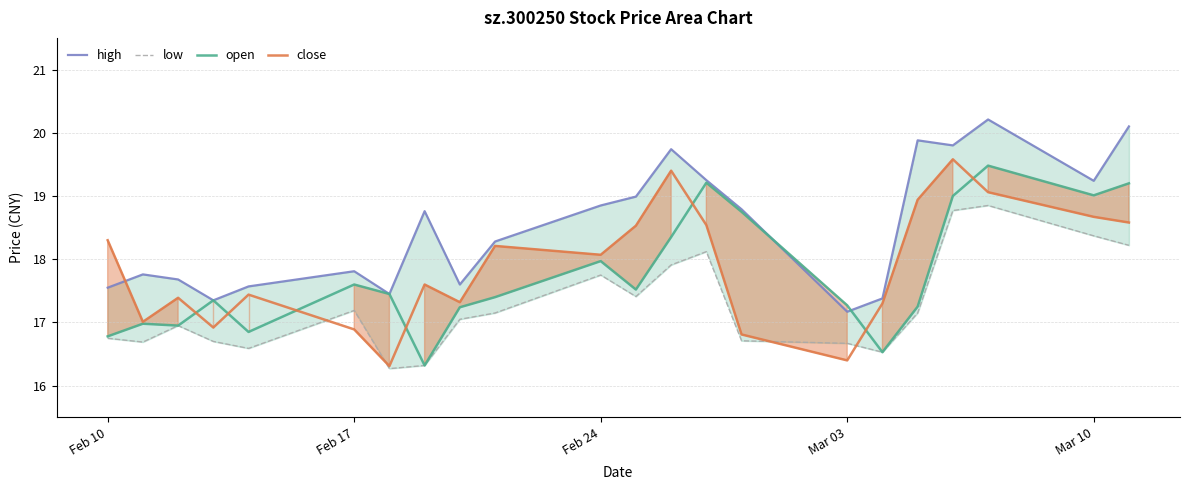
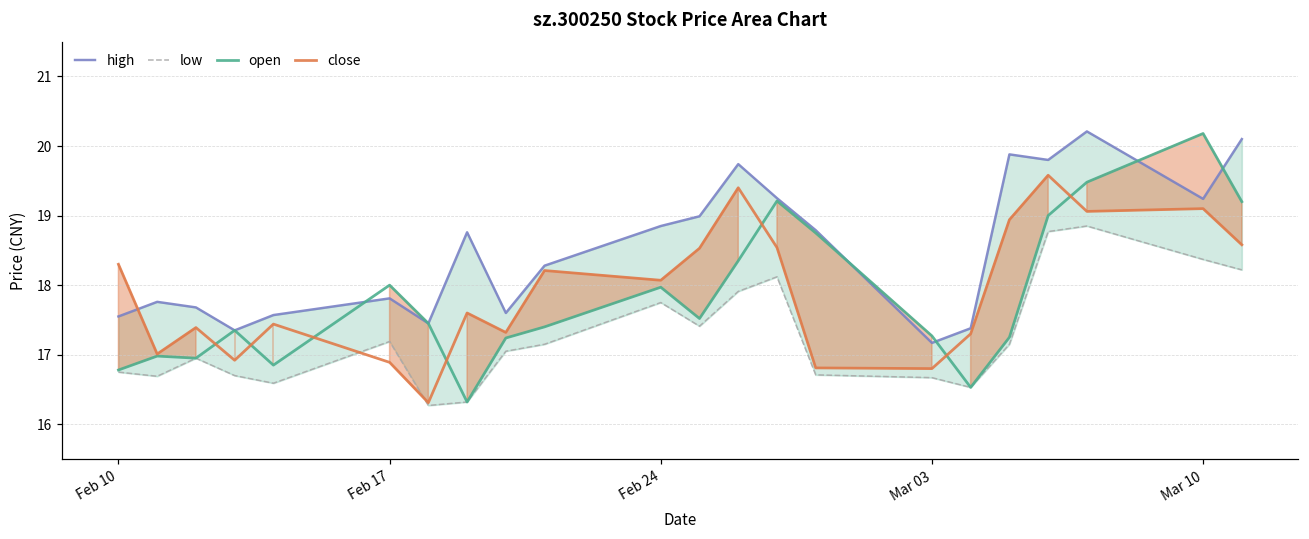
  {
    "high": {
      "Feb 10": 17.6,
      "Feb 17": 17.8,
      "Feb 24": 18.9,
      "Mar 03": 17.2,
      "Mar 10": 19.2
    },
    "low": {
      "Feb 17": 17.2,
      "Feb 24": 17.8,
      "Mar 03": 16.7,
      "Mar 10": 18.4
    },
    "open": {
-     "Feb 17": 17.6,
+     "Feb 17": 18.0,
      "Feb 24": 18.0,
      "Mar 03": 17.3,
-     "Mar 10": 19.0
+     "Mar 10": 20.2
    },
    "close": {
      "Feb 10": 18.3,
      "Feb 17": 16.9,
      "Feb 24": 18.1,
-     "Mar 03": 16.4,
-     "Mar 10": 18.7
+     "Mar 03": 16.8,
+     "Mar 10": 19.1
    }
  }
